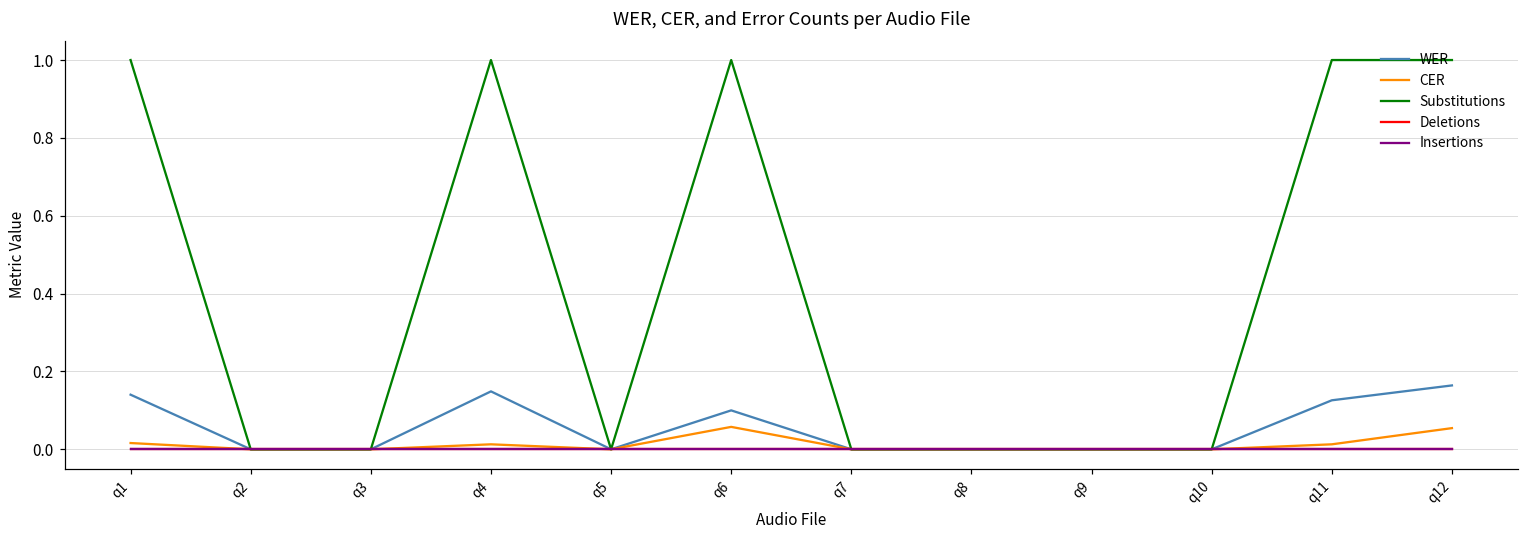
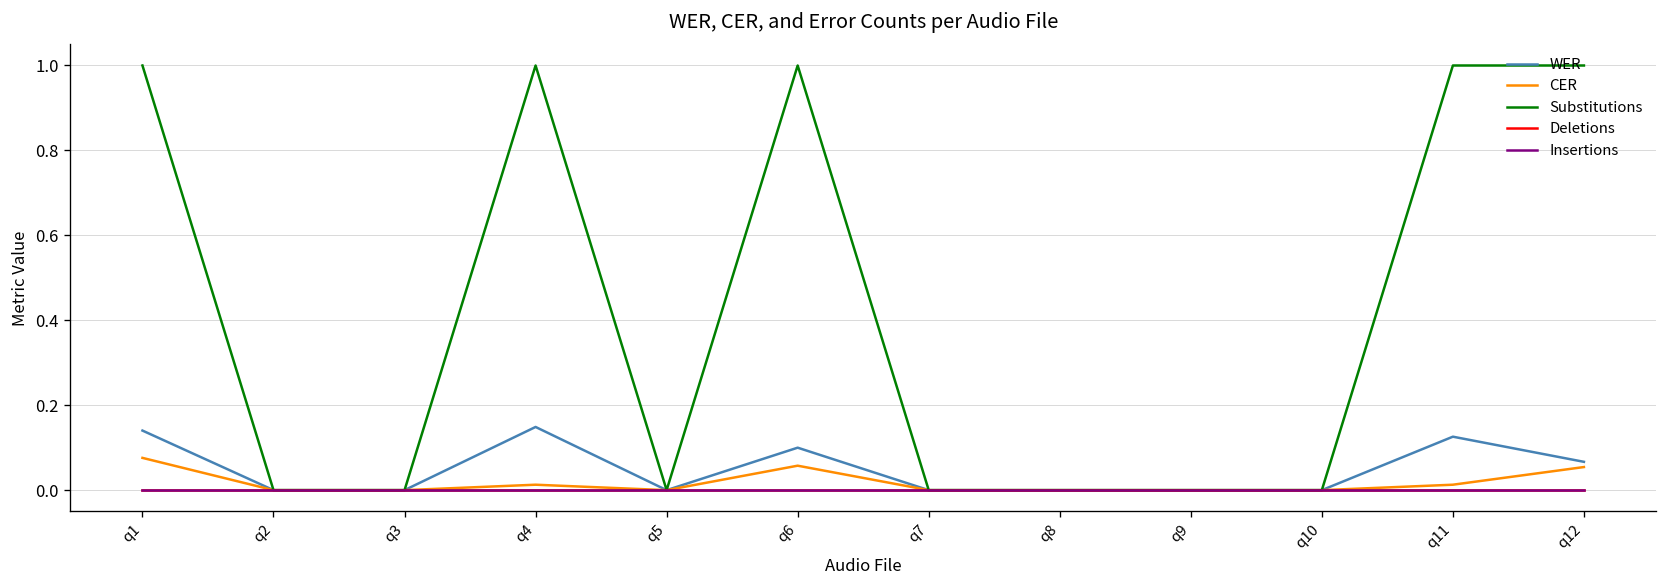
  {
    "WER": {
      "q1": 0.14,
      "q4": 0.15,
      "q6": 0.10,
      "q11": 0.13,
-     "q12": 0.16
+     "q12": 0.07
    },
    "CER": {
-     "q1": 0.02,
+     "q1": 0.08,
      "q4": 0.01,
      "q6": 0.06,
      "q11": 0.01,
      "q12": 0.05
    },
    "Substitutions": {
      "q1": 1.00,
      "q4": 1.00,
      "q6": 1.00,
      "q11": 1.00,
      "q12": 1.00
    },
    "Insertions": {
      "q1": 0.00,
      "q4": 0.00,
      "q6": 0.00,
      "q11": 0.00,
      "q12": 0.00
    }
  }
